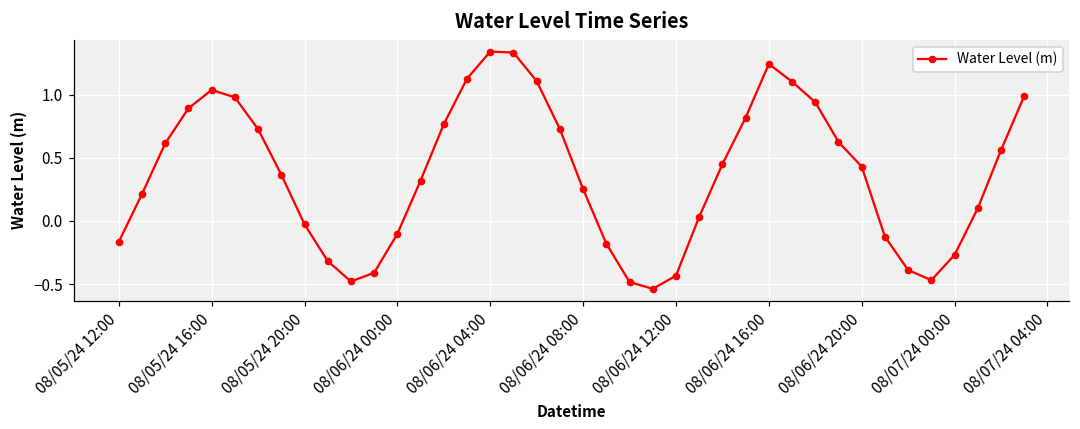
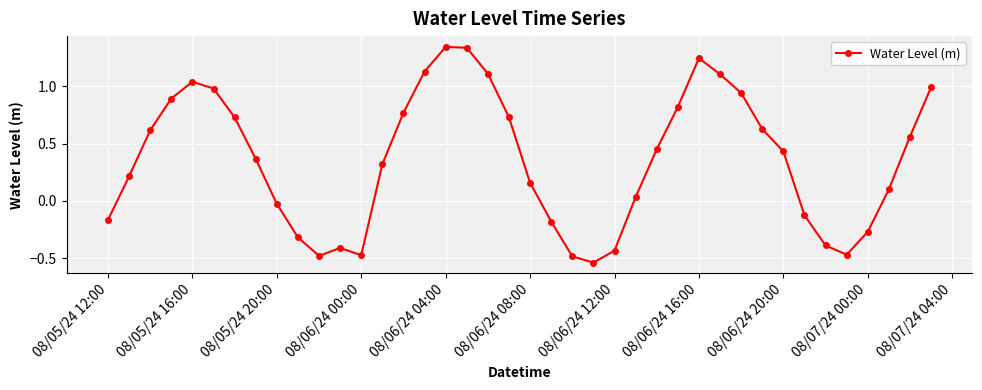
  {
    "08/05/24 12:00": -0.17,
    "08/05/24 16:00": 1.04,
    "08/05/24 20:00": -0.03,
-   "08/06/24 00:00": -0.10,
+   "08/06/24 00:00": -0.47,
    "08/06/24 04:00": 1.34,
-   "08/06/24 08:00": 0.25,
+   "08/06/24 08:00": 0.16,
    "08/06/24 12:00": -0.43,
    "08/06/24 16:00": 1.24,
    "08/06/24 20:00": 0.43,
    "08/07/24 00:00": -0.27
  }
